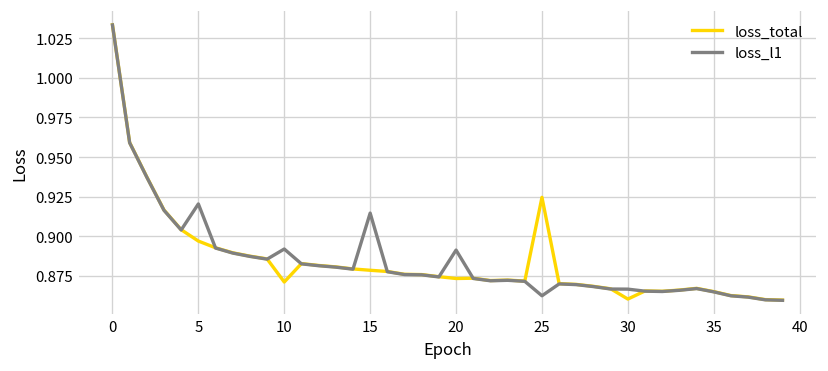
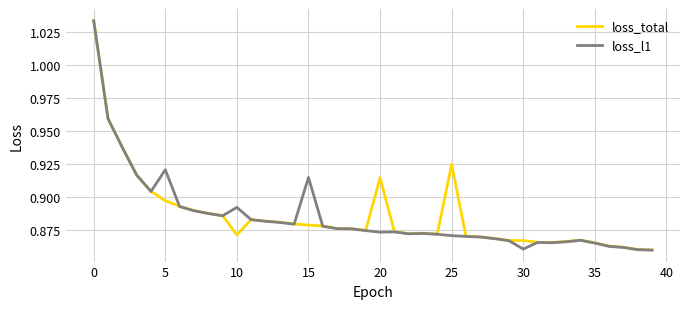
  {
    "loss_total": {
      "5": 0.897,
      "10": 0.871,
      "15": 0.878,
-     "20": 0.873,
+     "20": 0.914,
      "25": 0.925,
-     "30": 0.860
+     "30": 0.867
    },
    "loss_l1": {
      "5": 0.920,
      "10": 0.892,
      "15": 0.915,
-     "20": 0.891,
-     "25": 0.862,
-     "30": 0.867
+     "20": 0.873,
+     "25": 0.870,
+     "30": 0.860
    }
  }
